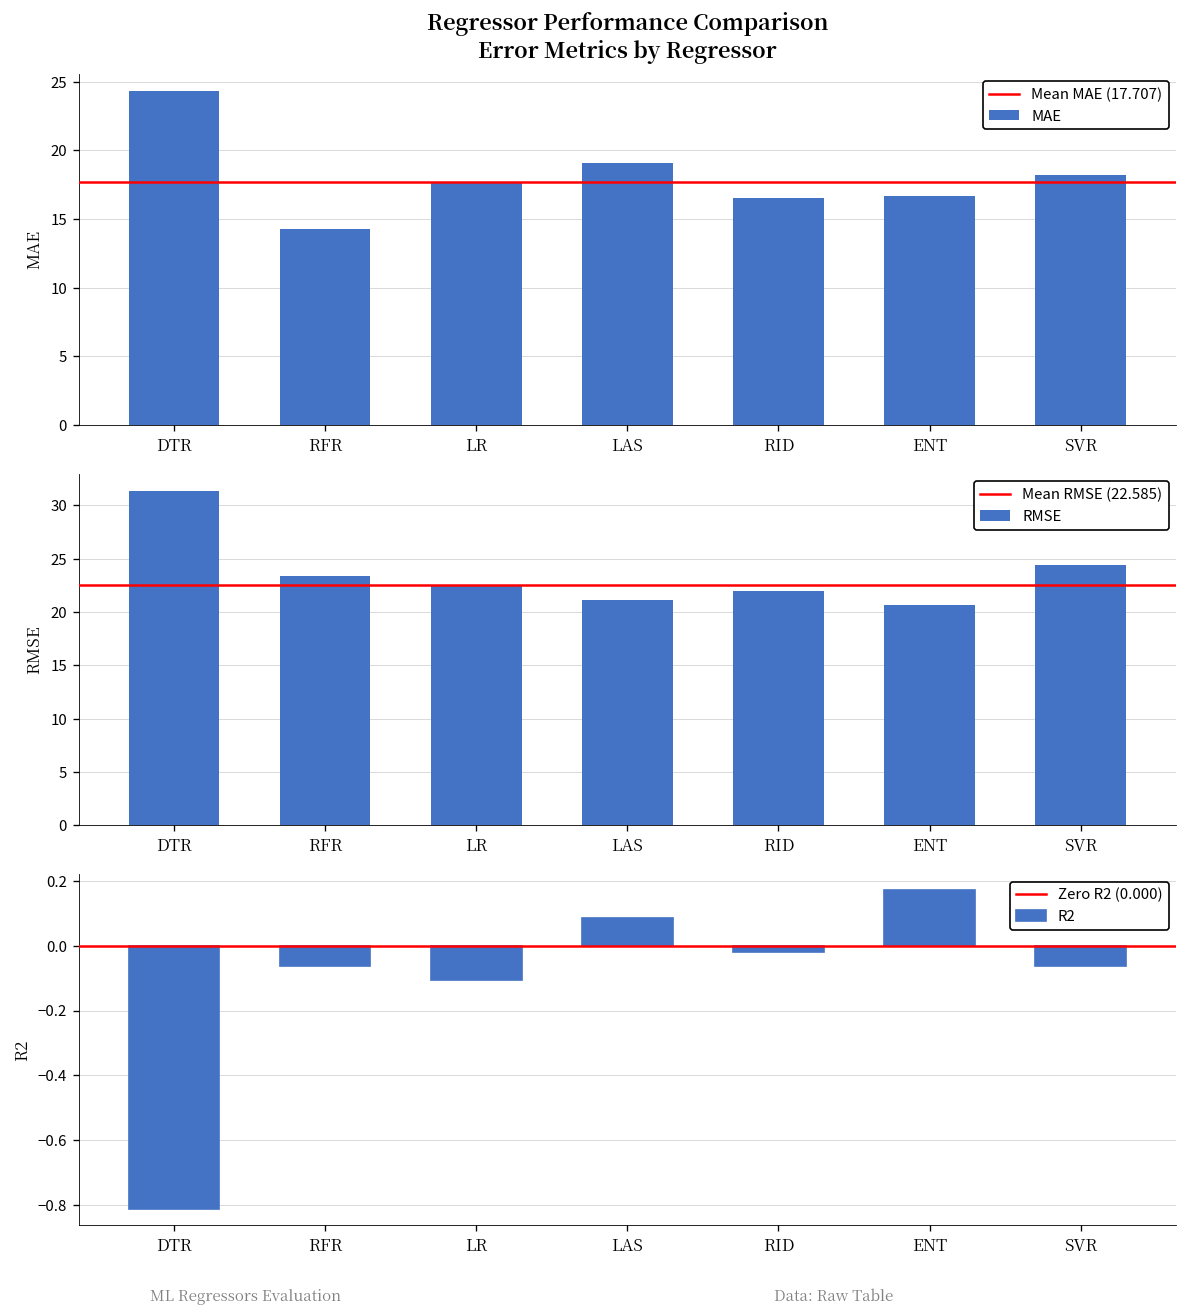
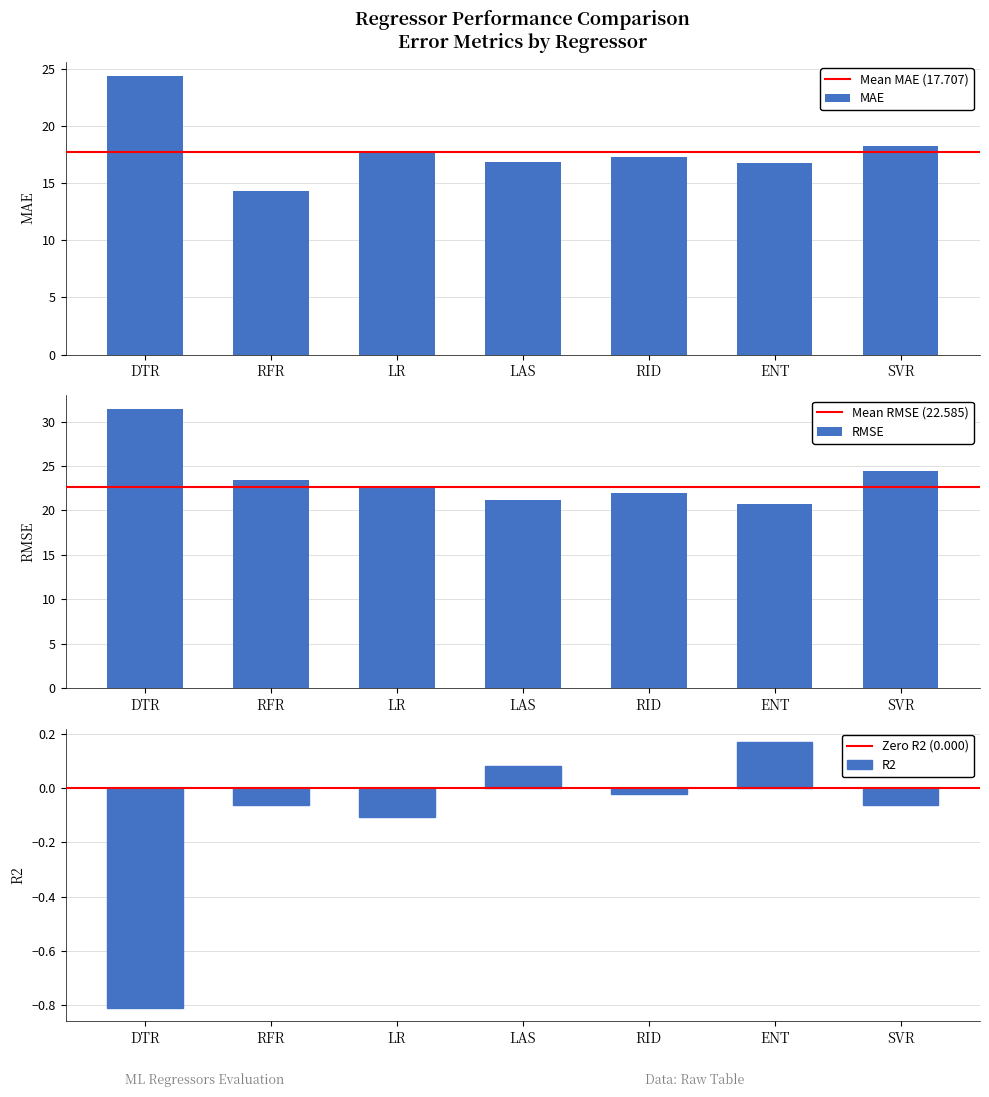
  {
    "Regressor Performance Comparison Error Metrics by Regressor": {
      "DTR": 24.4,
      "RFR": 14.3,
      "LR": 17.7,
-     "LAS": 19.1,
-     "RID": 16.6,
+     "LAS": 16.8,
+     "RID": 17.3,
      "ENT": 16.7,
      "SVR": 18.2
    }
  }
